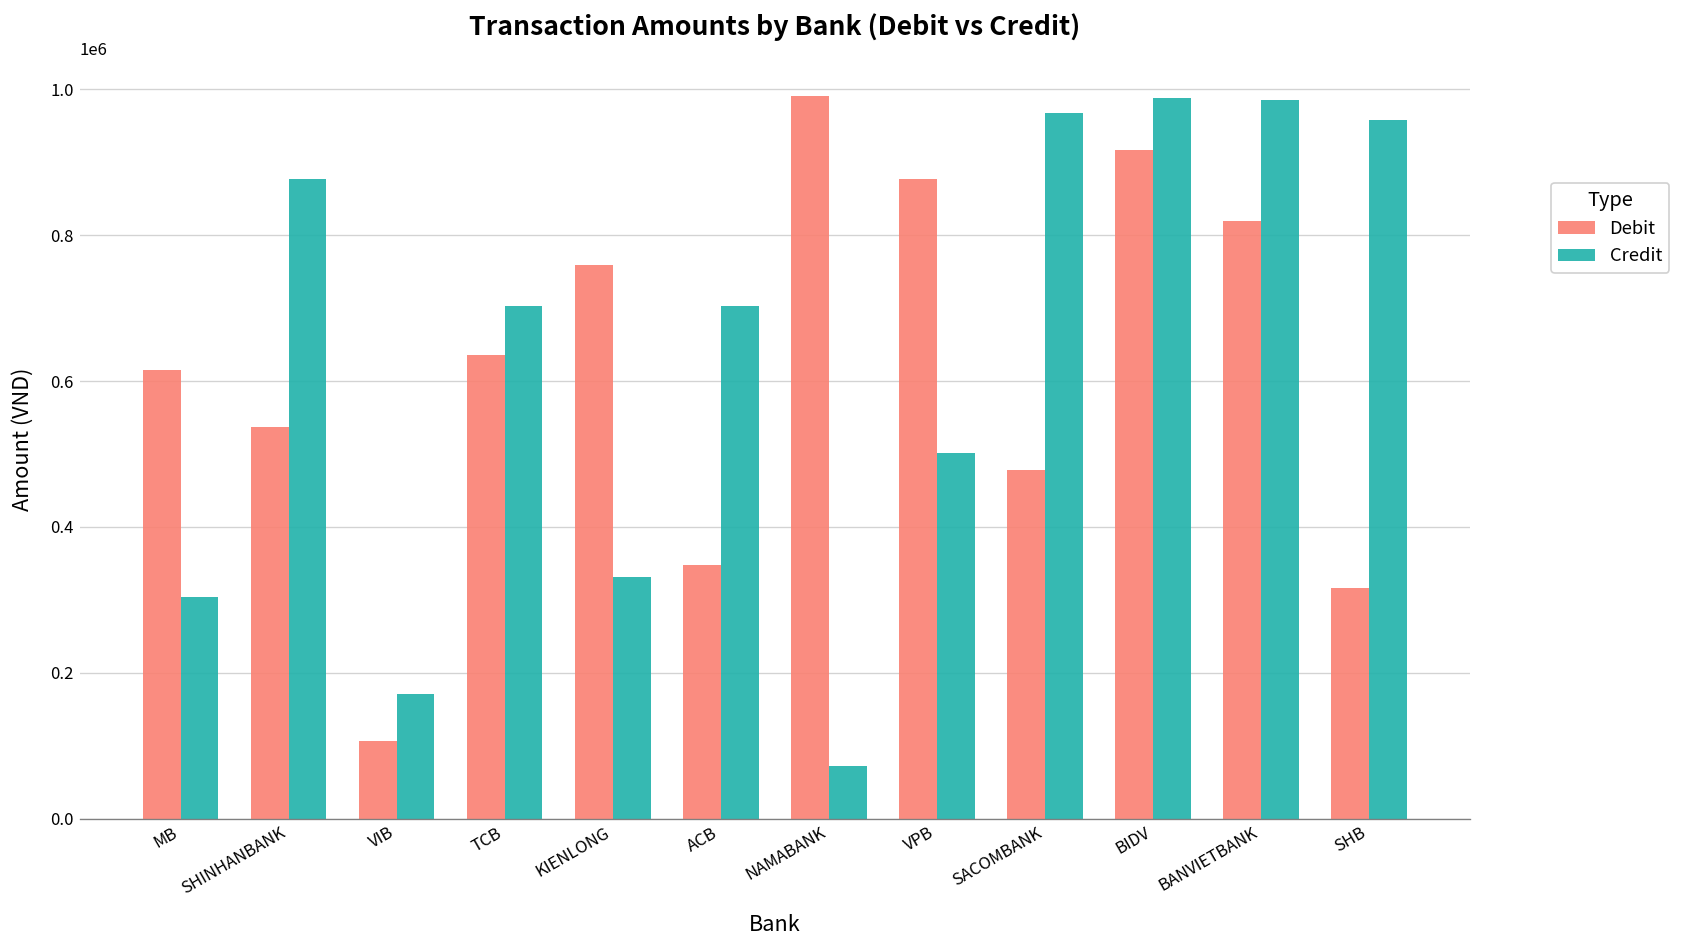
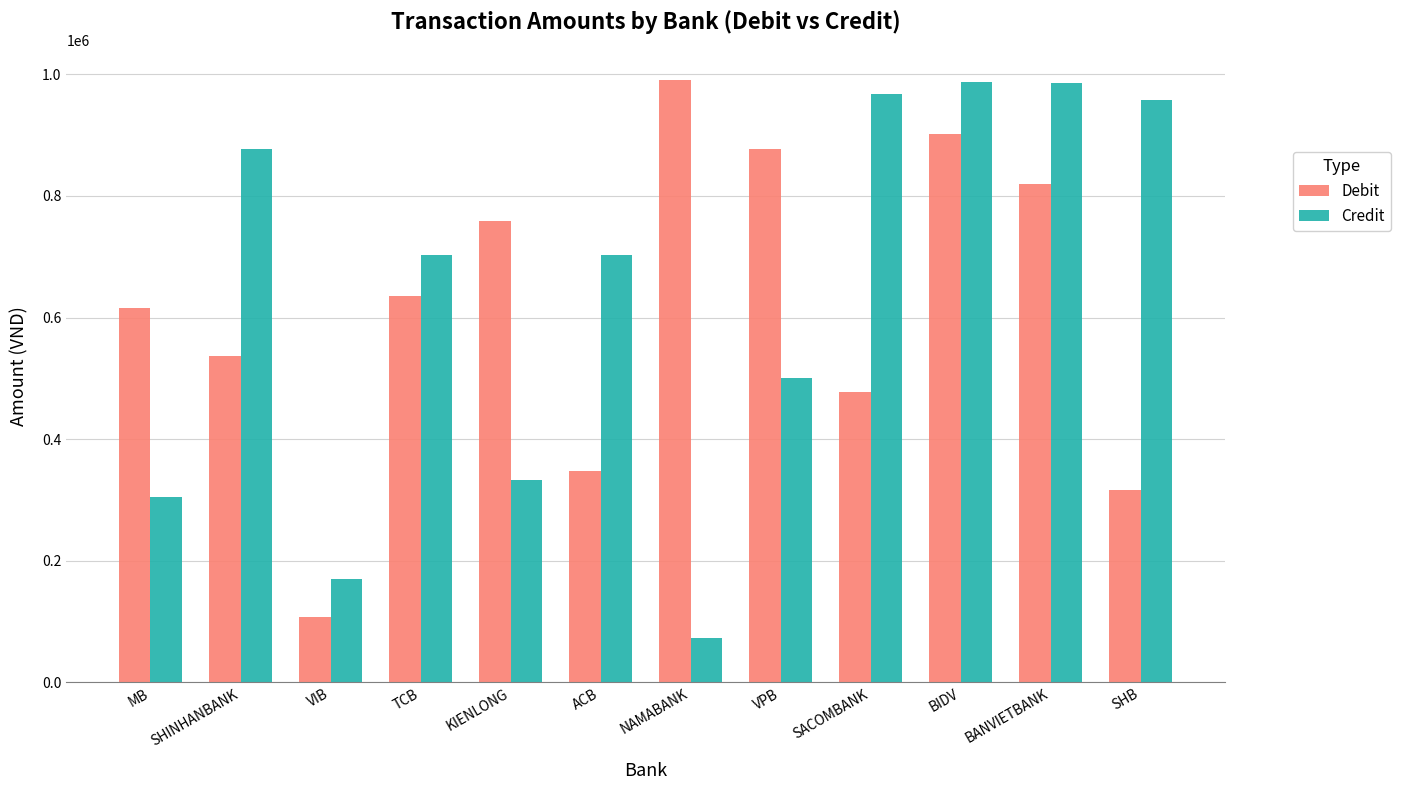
  {
    "Debit": {
      "MB": 620000,
      "SHINHANBANK": 540000,
      "VIB": 110000,
      "TCB": 640000,
      "KIENLONG": 760000,
      "ACB": 350000,
      "NAMABANK": 990000,
      "VPB": 880000,
      "SACOMBANK": 480000,
-     "BIDV": 920000,
+     "BIDV": 900000,
      "BANVIETBANK": 820000,
      "SHB": 320000
    },
    "Credit": {
      "MB": 300000,
      "SHINHANBANK": 880000,
      "VIB": 170000,
      "TCB": 700000,
      "KIENLONG": 330000,
      "ACB": 700000,
      "NAMABANK": 70000,
      "VPB": 500000,
      "SACOMBANK": 970000,
      "BIDV": 990000,
      "BANVIETBANK": 980000,
      "SHB": 960000
    }
  }
